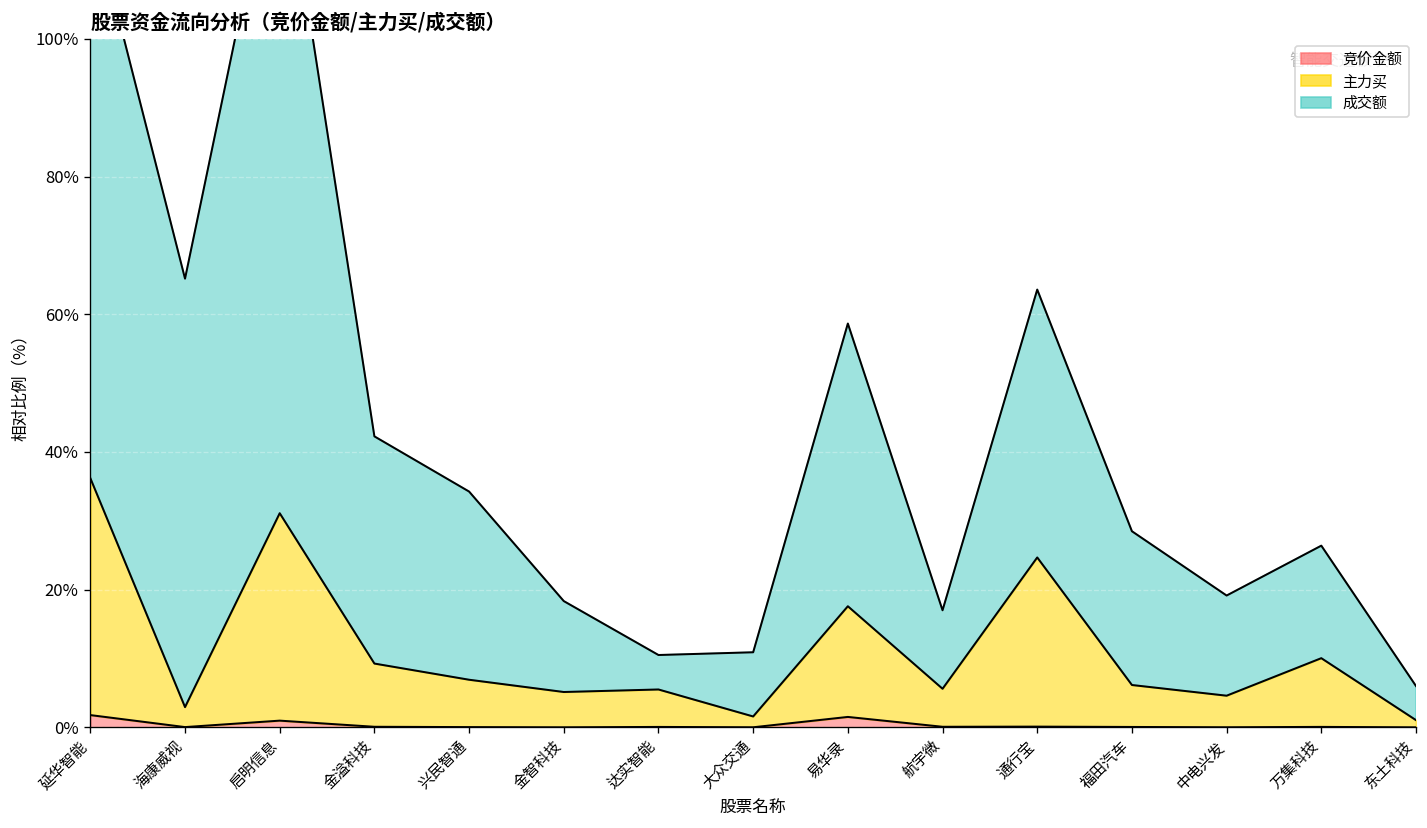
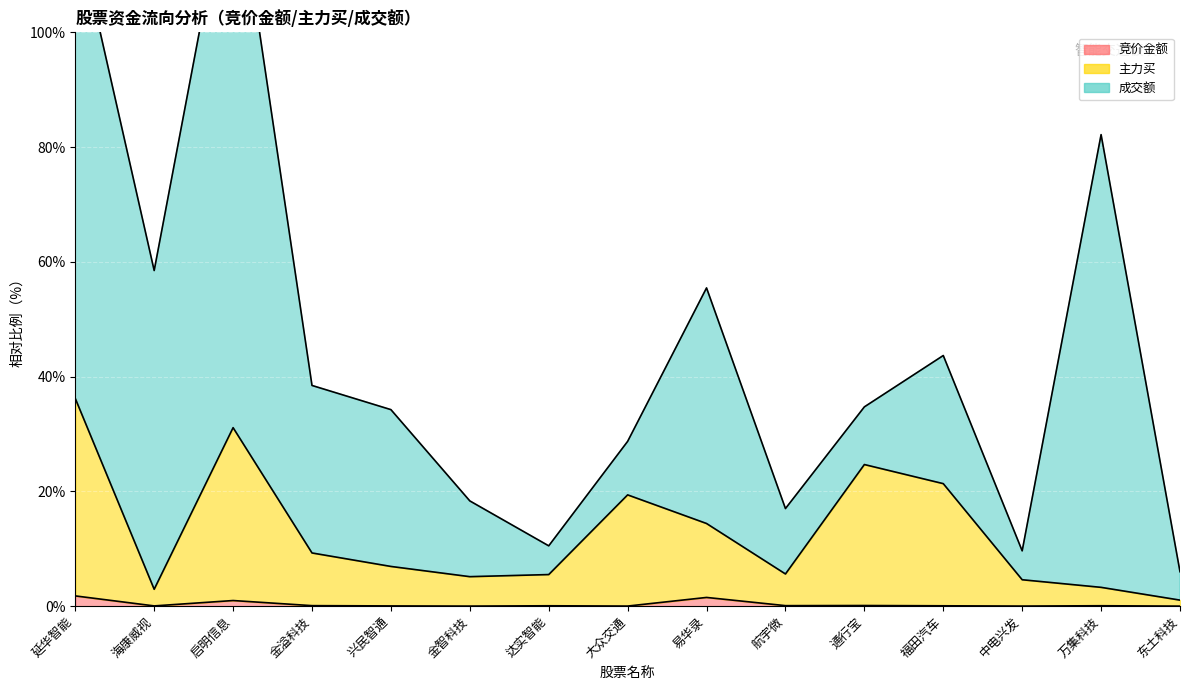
  {
    "竞价金额": {
      "延华智能": "2%",
      "海康威视": "0%",
      "启明信息": "1%",
      "金溢科技": "0%",
      "兴民智通": "0%",
      "金智科技": "0%",
      "达实智能": "0%",
      "大众交通": "0%",
      "易华录": "2%",
      "航宇微": "0%",
      "通行宝": "0%",
      "福田汽车": "0%",
      "中电兴发": "0%",
      "万集科技": "0%",
      "东土科技": "0%"
    },
    "主力买": {
      "延华智能": "34%",
      "海康威视": "3%",
      "启明信息": "30%",
      "金溢科技": "9%",
      "兴民智通": "7%",
      "金智科技": "5%",
      "达实智能": "5%",
-     "大众交通": "2%",
-     "易华录": "16%",
+     "大众交通": "19%",
+     "易华录": "13%",
      "航宇微": "6%",
      "通行宝": "25%",
-     "福田汽车": "6%",
+     "福田汽车": "21%",
      "中电兴发": "5%",
-     "万集科技": "10%",
+     "万集科技": "3%",
      "东土科技": "1%"
    },
    "成交额": {
-     "海康威视": "62%",
-     "金溢科技": "33%",
+     "海康威视": "56%",
+     "金溢科技": "29%",
      "兴民智通": "27%",
      "金智科技": "13%",
      "达实智能": "5%",
      "大众交通": "9%",
      "易华录": "41%",
      "航宇微": "11%",
-     "通行宝": "39%",
+     "通行宝": "10%",
      "福田汽车": "22%",
-     "中电兴发": "15%",
-     "万集科技": "16%",
+     "中电兴发": "5%",
+     "万集科技": "79%",
      "东土科技": "5%"
    }
  }
